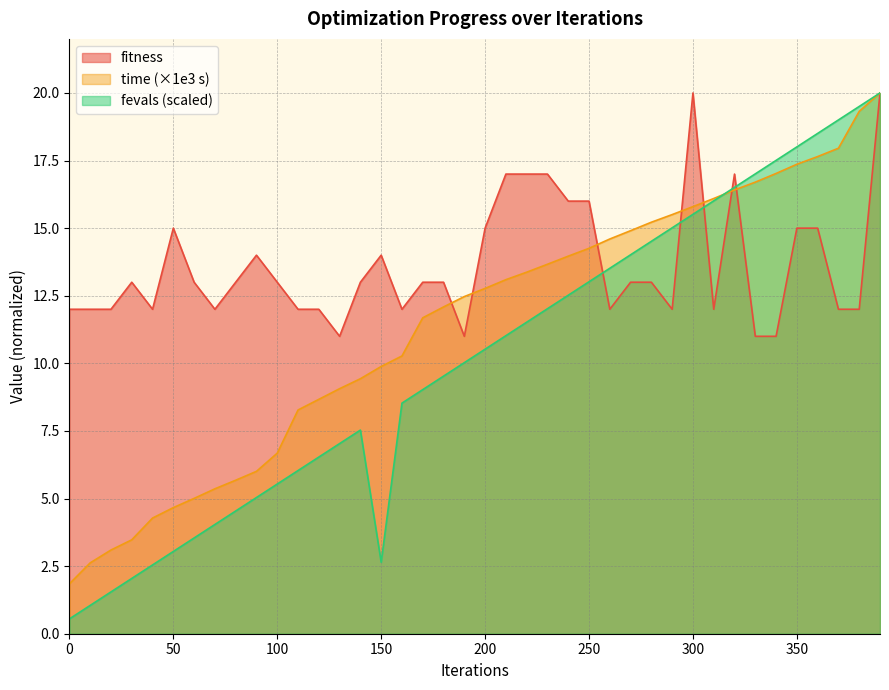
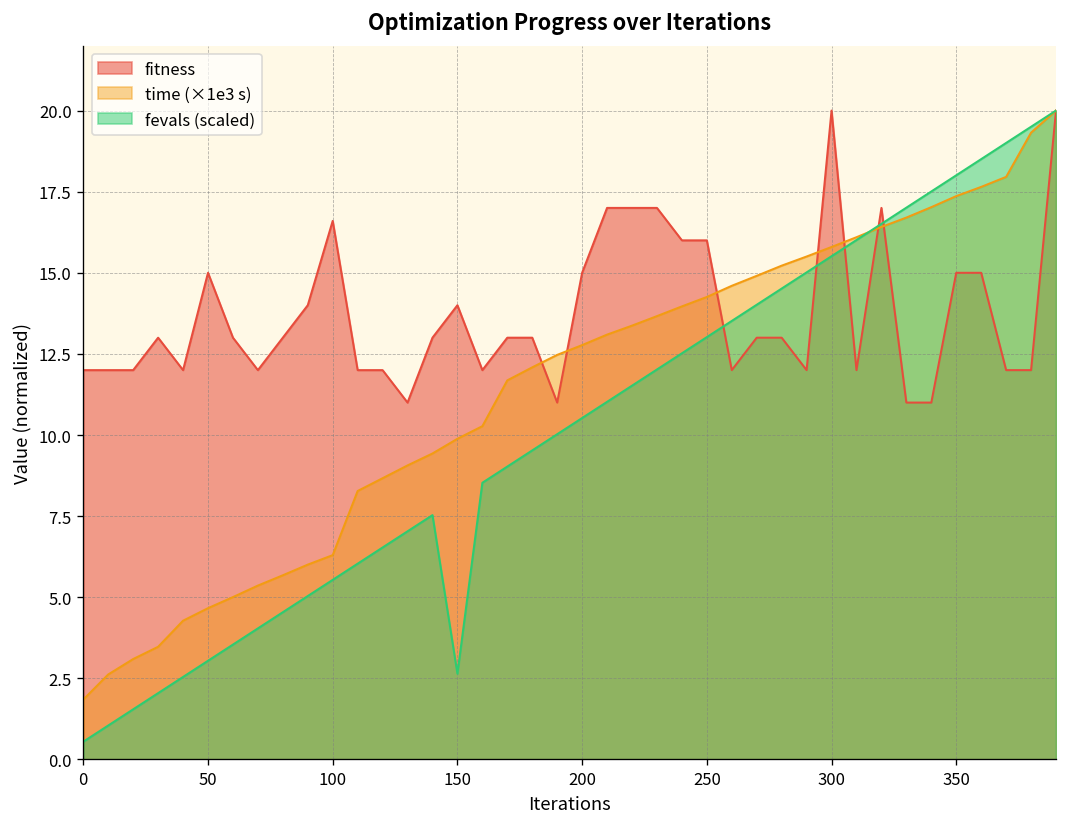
  {
    "fitness": {
      "0": 12.0,
      "50": 15.0,
-     "100": 13.0,
+     "100": 16.6,
      "150": 14.0,
      "200": 15.0,
      "250": 16.0,
      "300": 20.0,
      "350": 15.0
    },
    "time (×1e3 s)": {
      "0": 1.8,
      "50": 4.7,
-     "100": 6.7,
+     "100": 6.3,
      "150": 9.9,
      "200": 12.8,
      "250": 14.3,
      "300": 15.8,
      "350": 17.4
    },
    "fevals (scaled)": {
      "0": 0.5,
      "50": 3.0,
      "100": 5.5,
      "150": 2.6,
      "200": 10.5,
      "250": 13.0,
      "300": 15.5,
      "350": 18.0
    }
  }
